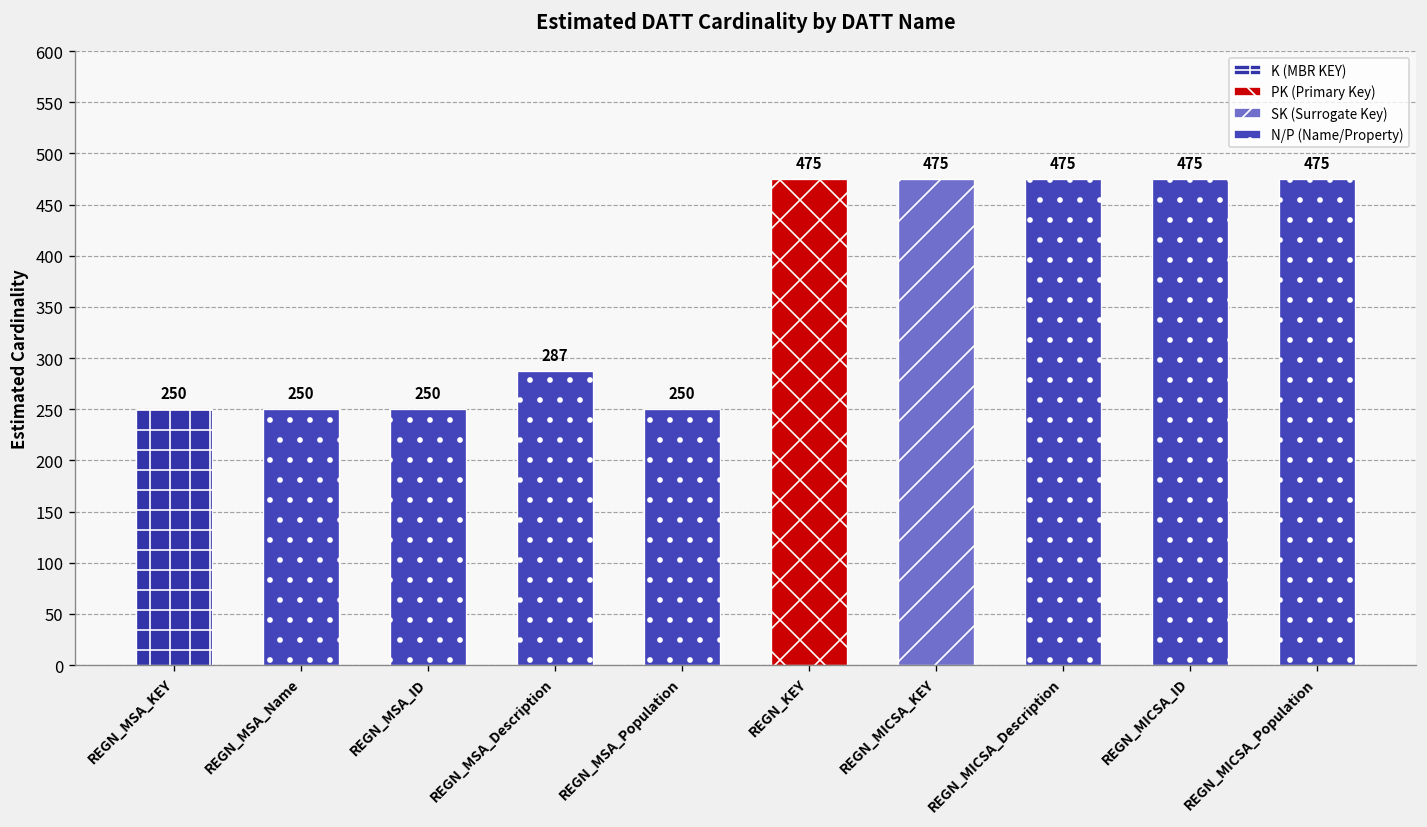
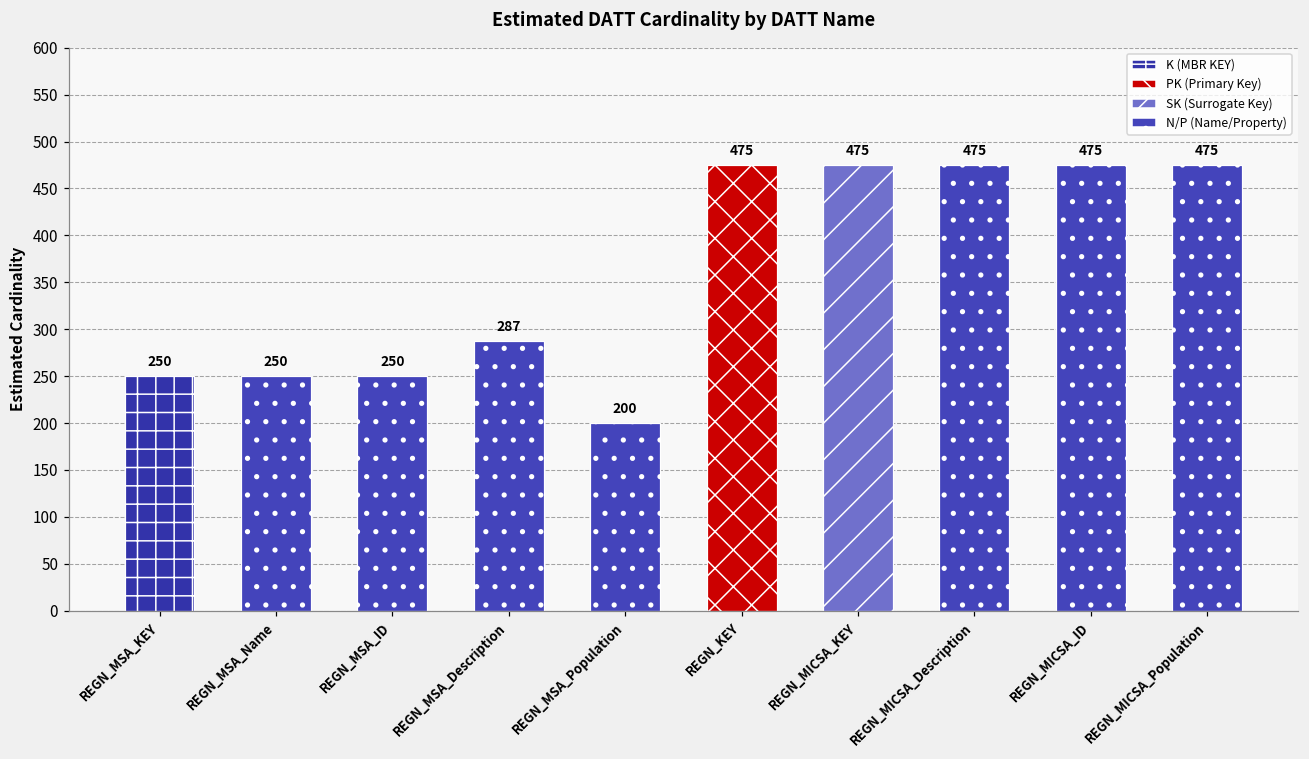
  {
    "REGN_MSA_KEY": 250,
    "REGN_MSA_Name": 250,
    "REGN_MSA_ID": 250,
    "REGN_MSA_Description": 287,
-   "REGN_MSA_Population": 250,
+   "REGN_MSA_Population": 200,
    "REGN_KEY": 475,
    "REGN_MICSA_KEY": 475,
    "REGN_MICSA_Description": 475,
    "REGN_MICSA_ID": 475,
    "REGN_MICSA_Population": 475
  }
